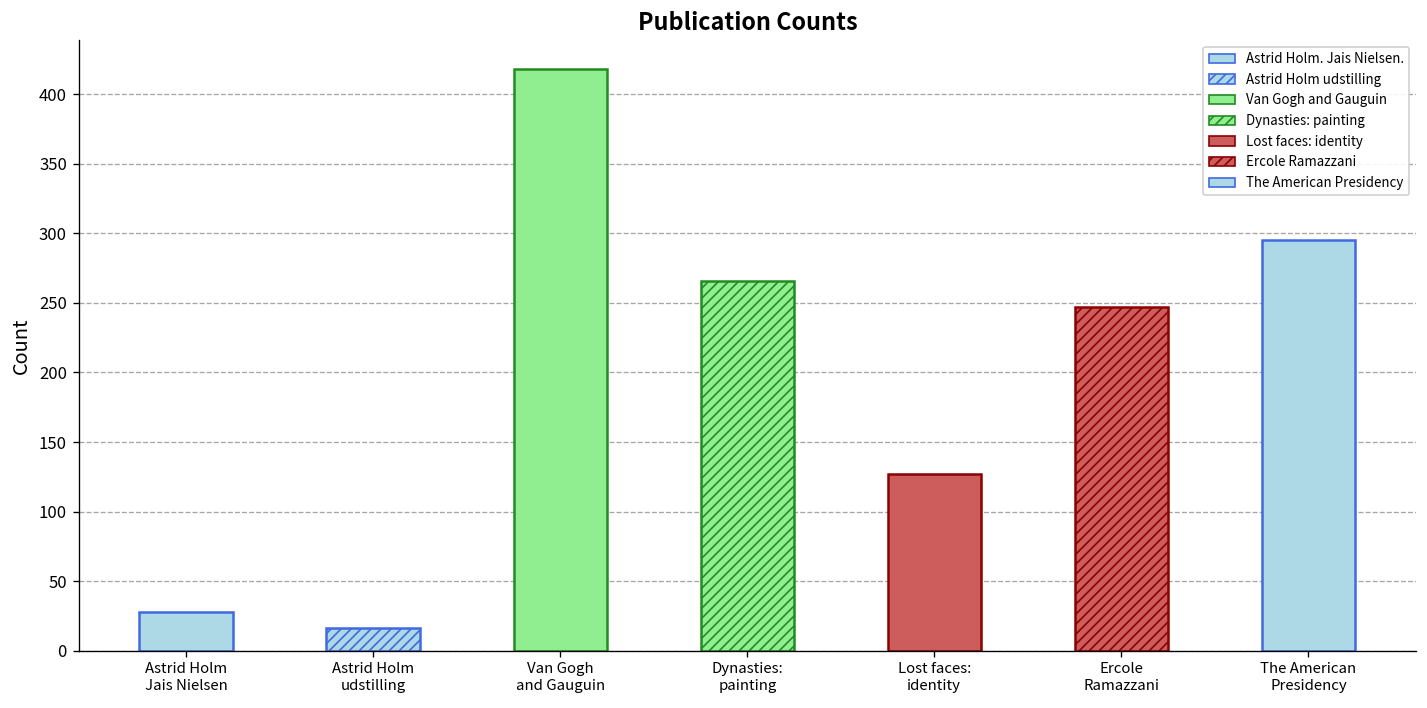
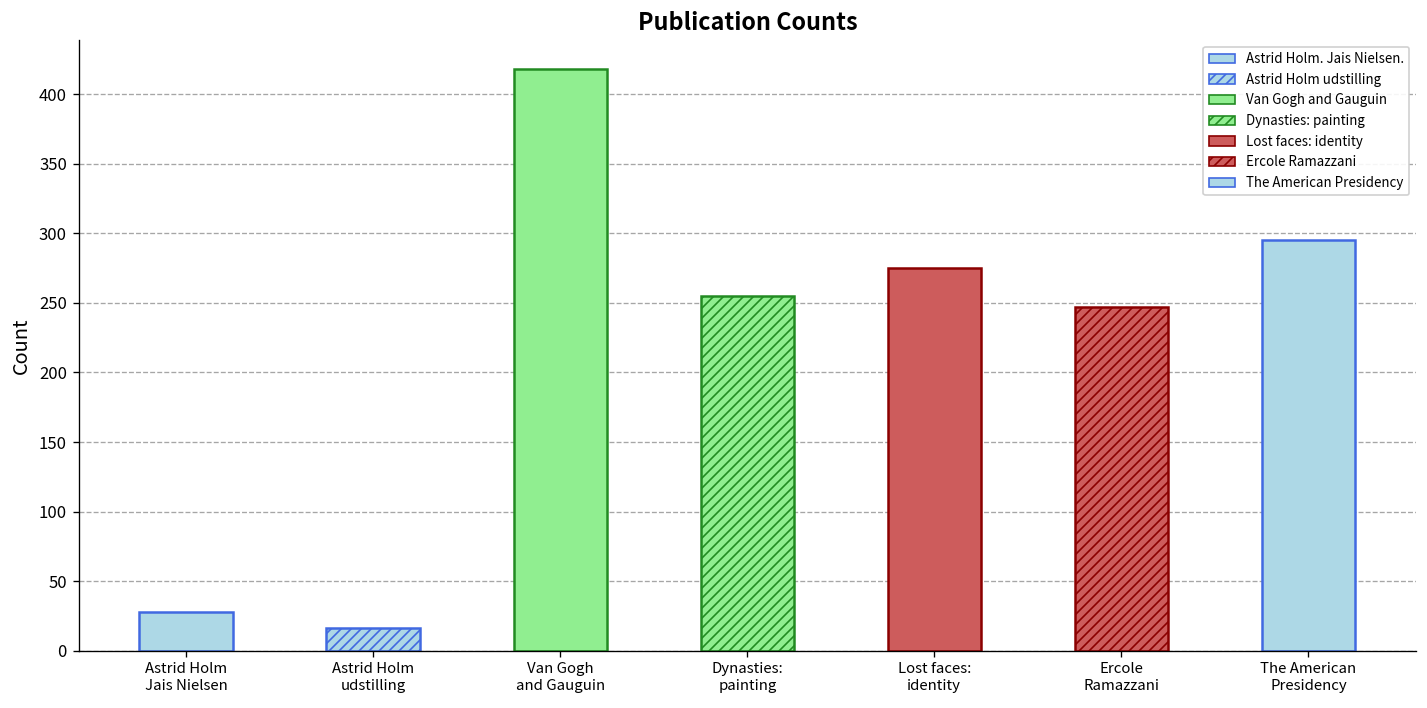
  {
    "Astrid Holm Jais Nielsen": 28,
    "Astrid Holm udstilling": 16,
    "Van Gogh and Gauguin": 418,
-   "Dynasties: painting": 266,
-   "Lost faces: identity": 127,
+   "Dynasties: painting": 255,
+   "Lost faces: identity": 275,
    "Ercole Ramazzani": 247,
    "The American Presidency": 295
  }
